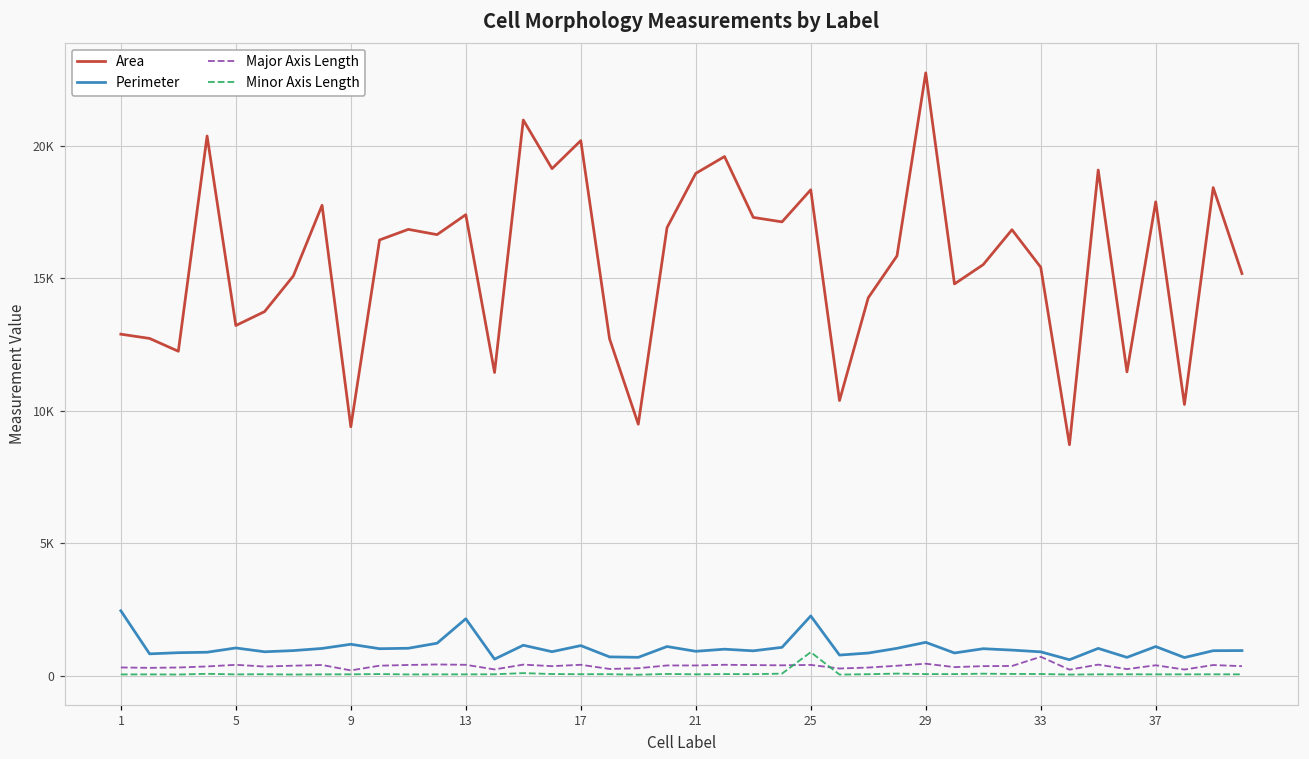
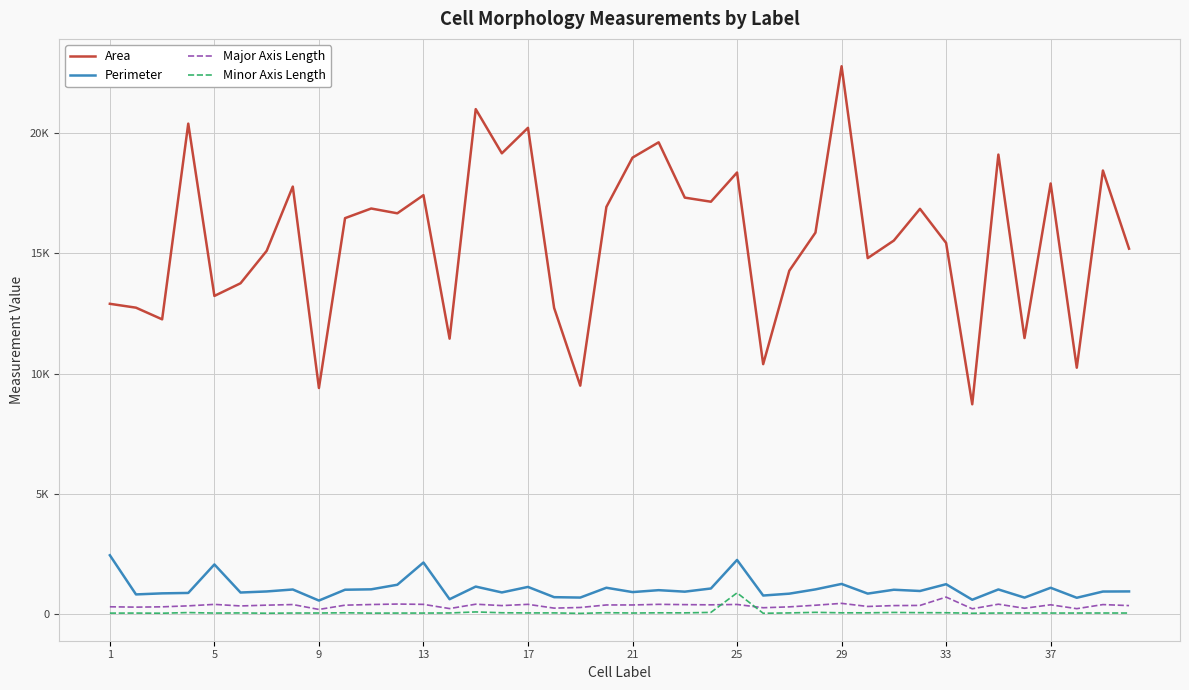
  {
    "Area": {
      "1": 12900,
      "5": 13200,
      "9": 9400,
      "13": 17400,
      "17": 20200,
      "21": 19000,
      "25": 18300,
      "29": 22800,
      "33": 15400,
      "37": 17900
    },
    "Perimeter": {
      "1": 2500,
-     "5": 1100,
-     "9": 1200,
+     "5": 2100,
+     "9": 600,
      "13": 2200,
      "17": 1100,
      "21": 900,
      "25": 2300,
      "29": 1300,
-     "33": 900,
+     "33": 1300,
      "37": 1100
    },
    "Major Axis Length": {
      "1": 300,
      "5": 400,
      "9": 200,
      "13": 400,
      "17": 400,
      "21": 400,
      "25": 400,
      "29": 500,
      "33": 700,
      "37": 400
    },
    "Minor Axis Length": {
      "1": 100,
      "5": 100,
      "9": 100,
      "13": 100,
      "17": 100,
      "21": 100,
      "25": 900,
      "29": 100,
      "33": 100,
      "37": 100
    }
  }
